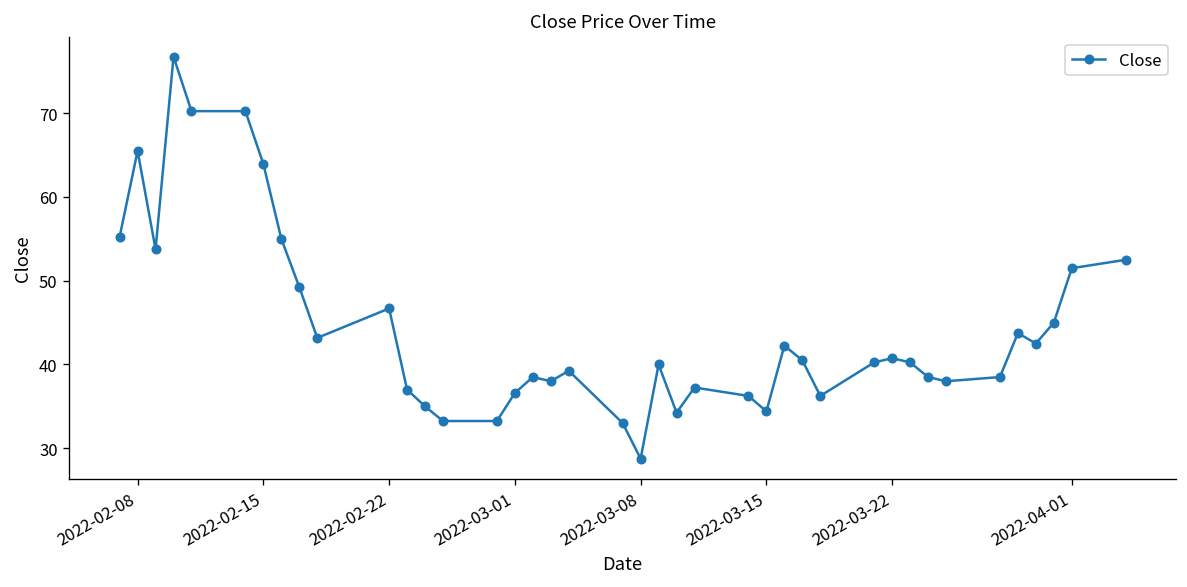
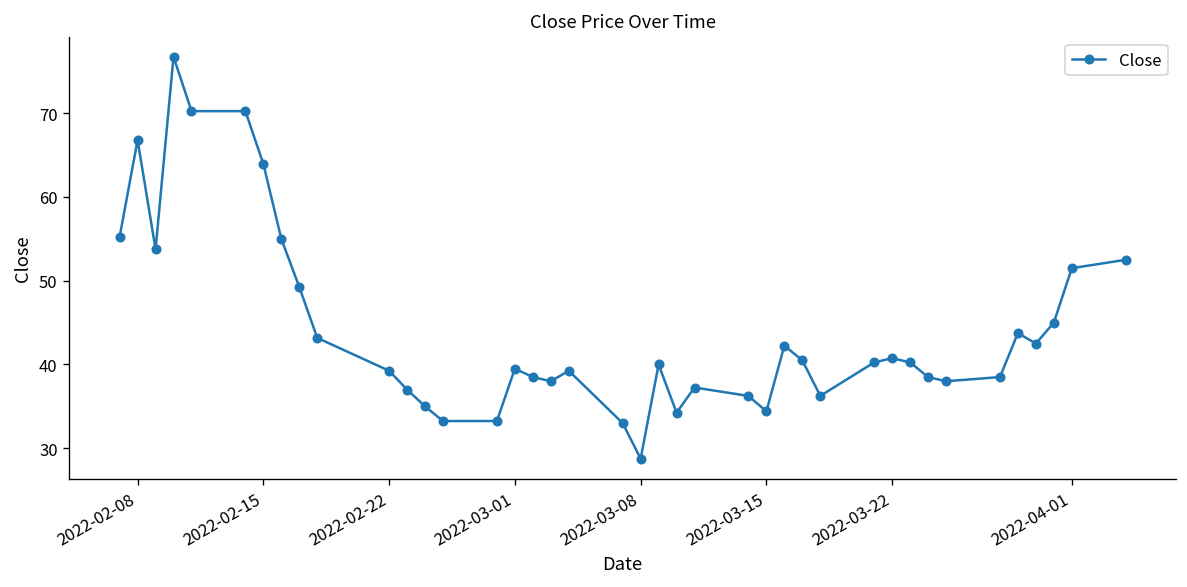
  {
-   "2022-02-08": 66,
+   "2022-02-08": 67,
    "2022-02-15": 64,
-   "2022-02-22": 47,
-   "2022-03-01": 37,
+   "2022-02-22": 39,
+   "2022-03-01": 40,
    "2022-03-08": 29,
    "2022-03-15": 34,
    "2022-03-22": 41,
    "2022-04-01": 52
  }
